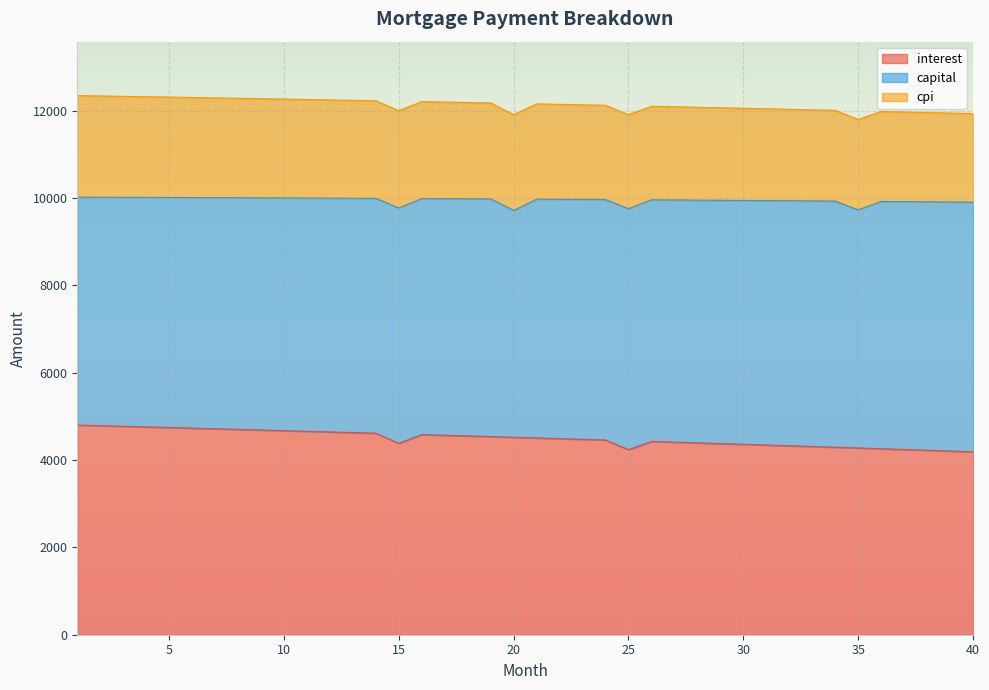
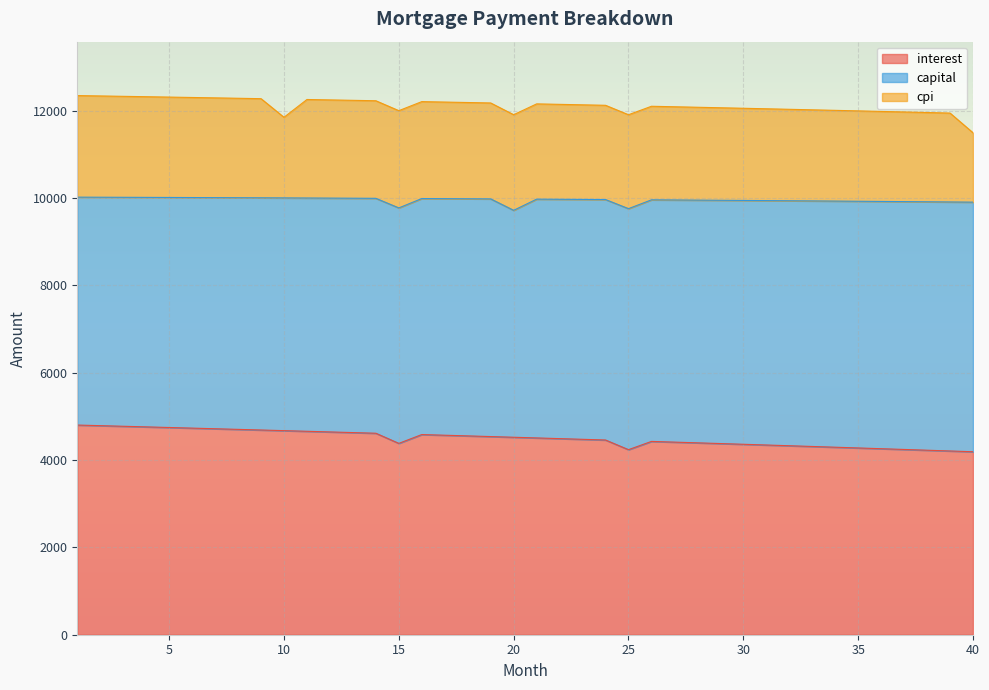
  {
    "interest": {
      "5": 4700,
      "10": 4700,
      "15": 4400,
      "20": 4500,
      "25": 4200,
      "30": 4400,
      "35": 4300,
      "40": 4200
    },
    "capital": {
      "5": 5300,
      "10": 5300,
      "15": 5400,
      "20": 5200,
      "25": 5500,
      "30": 5600,
-     "35": 5500,
+     "35": 5700,
      "40": 5700
    },
    "cpi": {
      "5": 2300,
-     "10": 2300,
+     "10": 1800,
      "15": 2200,
      "20": 2200,
      "25": 2200,
      "30": 2100,
      "35": 2100,
-     "40": 2000
+     "40": 1600
    }
  }
